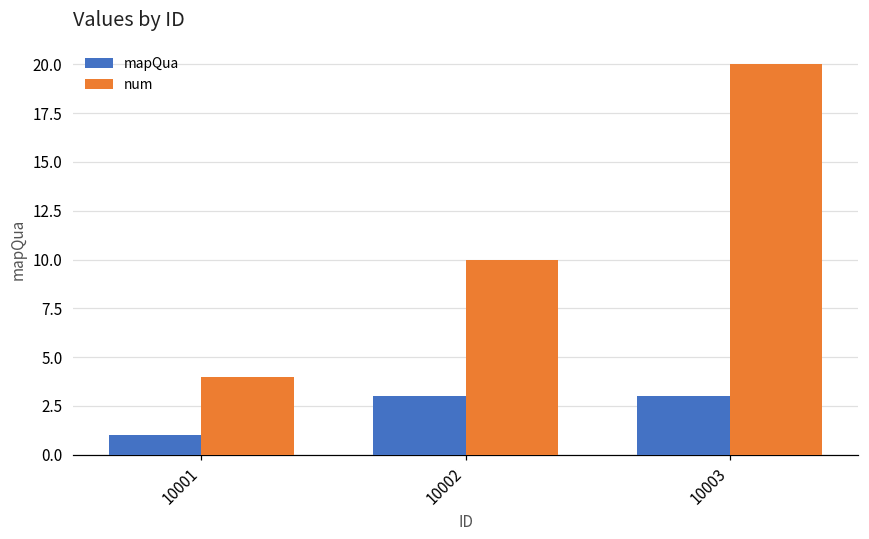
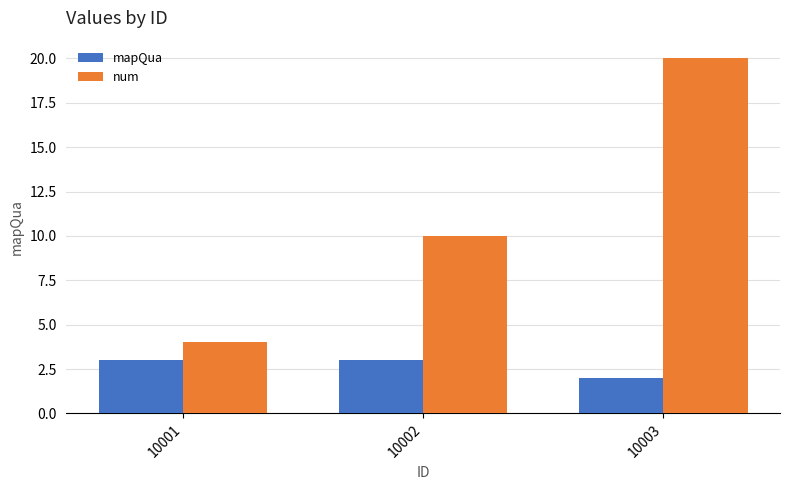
  {
    "mapQua": {
-     "10001": 1,
+     "10001": 3,
      "10002": 3,
-     "10003": 3
+     "10003": 2
    },
    "num": {
      "10001": 4,
      "10002": 10,
      "10003": 20
    }
  }
